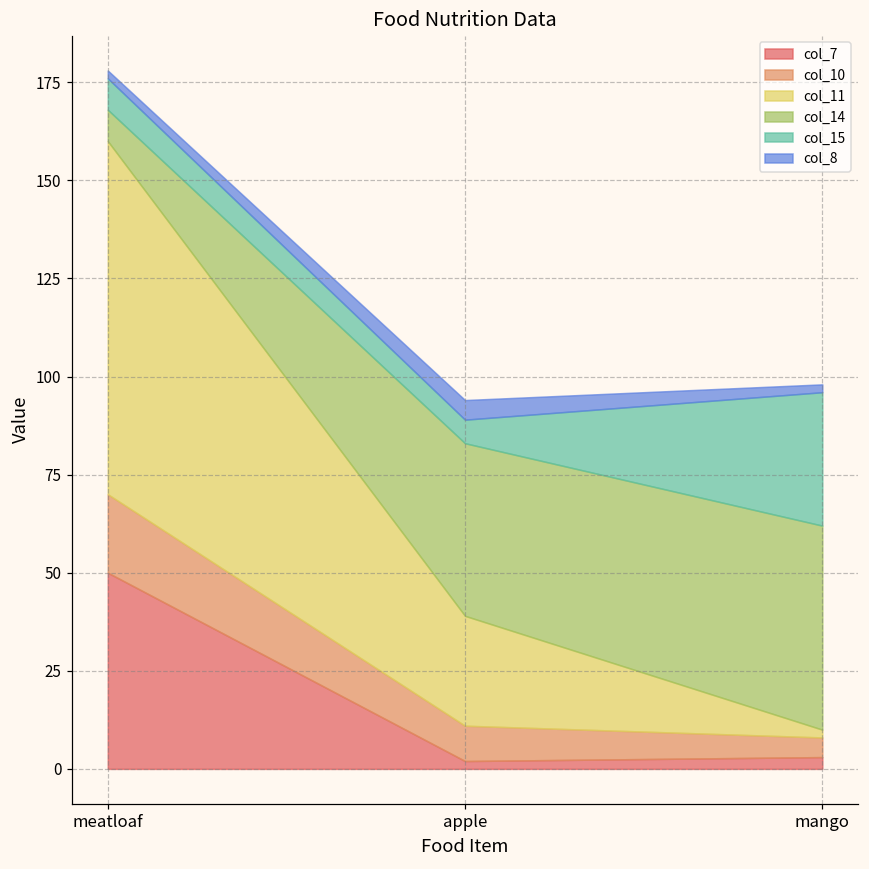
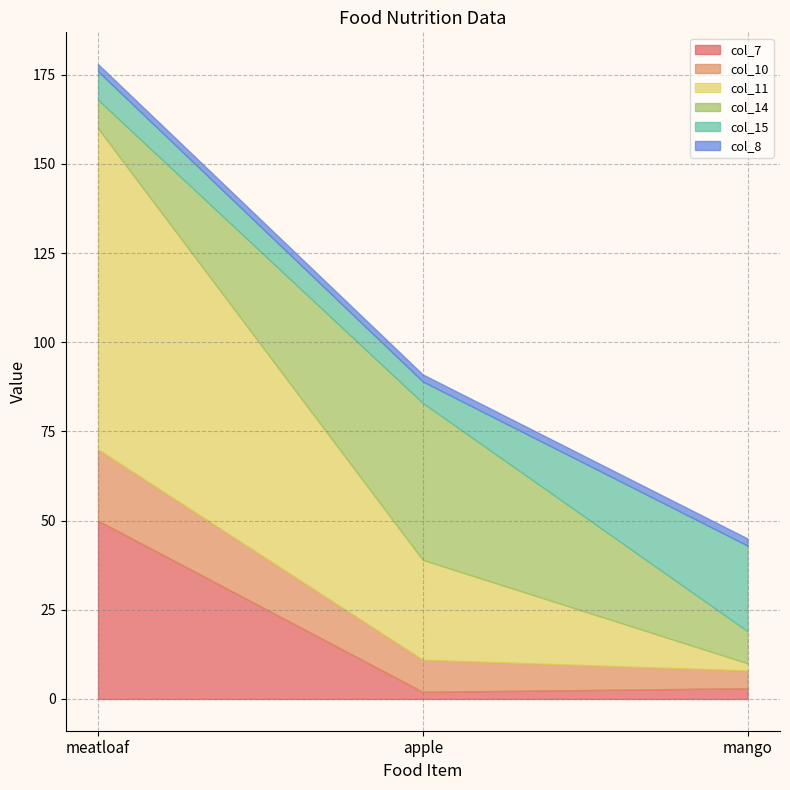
  {
    "col_11": {
      "meatloaf": 90,
      "apple": 28,
      "mango": 2
    },
    "col_14": {
      "meatloaf": 8,
      "apple": 44,
-     "mango": 52
+     "mango": 9
    },
    "col_15": {
      "meatloaf": 8,
      "apple": 6,
-     "mango": 34
+     "mango": 24
    },
    "col_8": {
      "meatloaf": 2,
-     "apple": 5,
+     "apple": 2,
      "mango": 2
    }
  }
